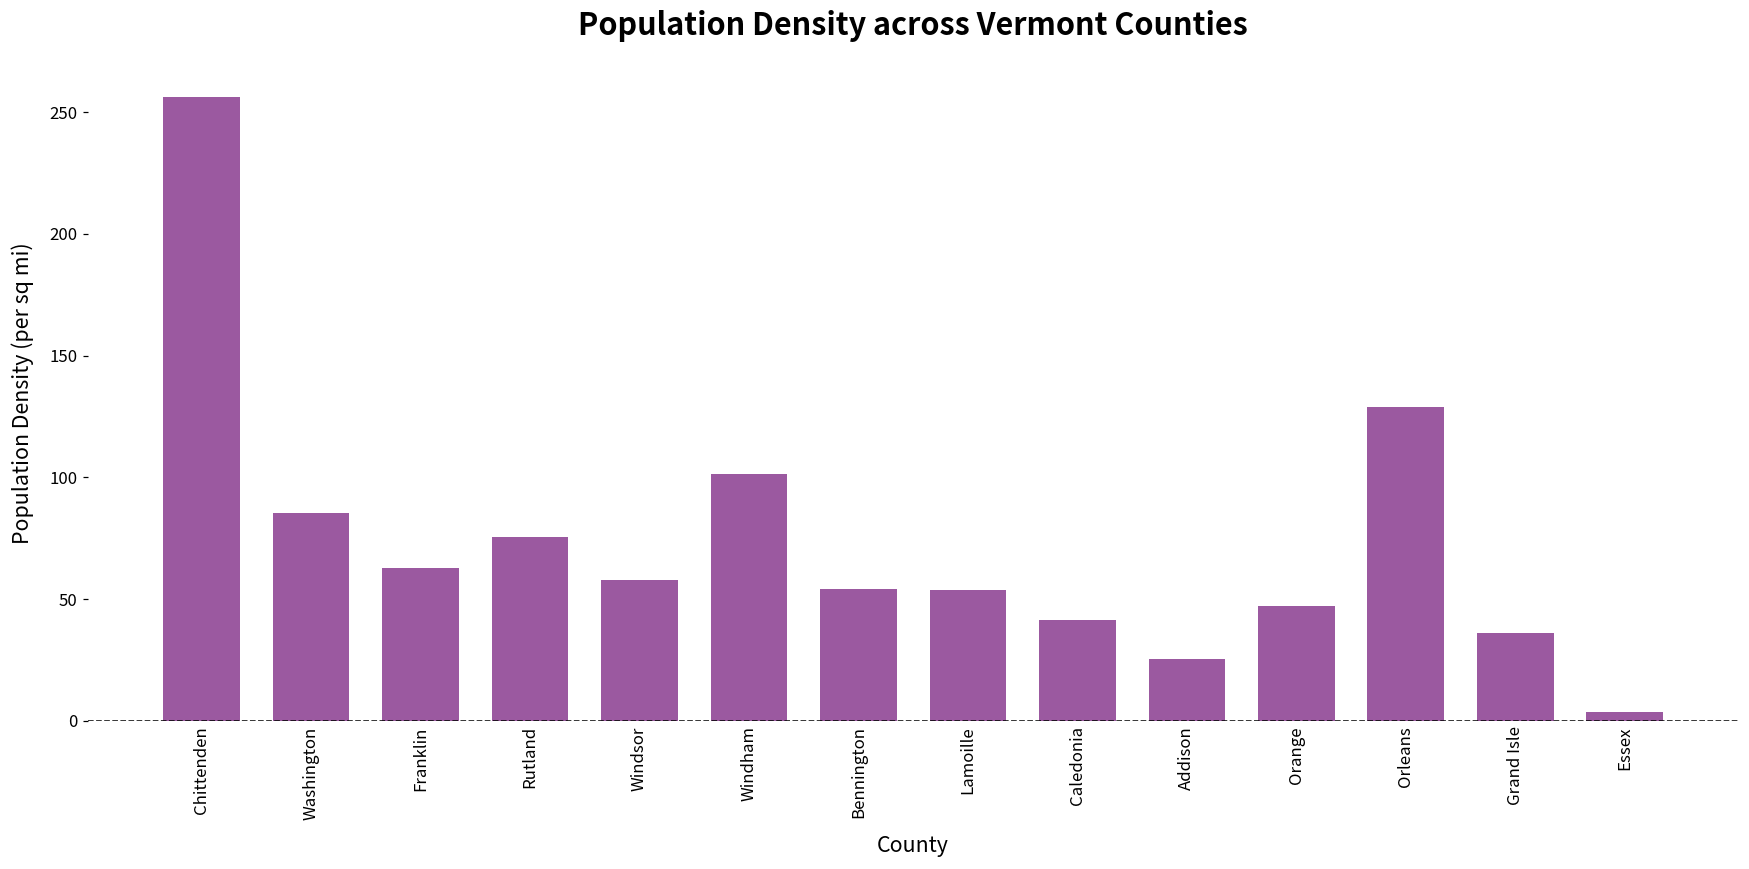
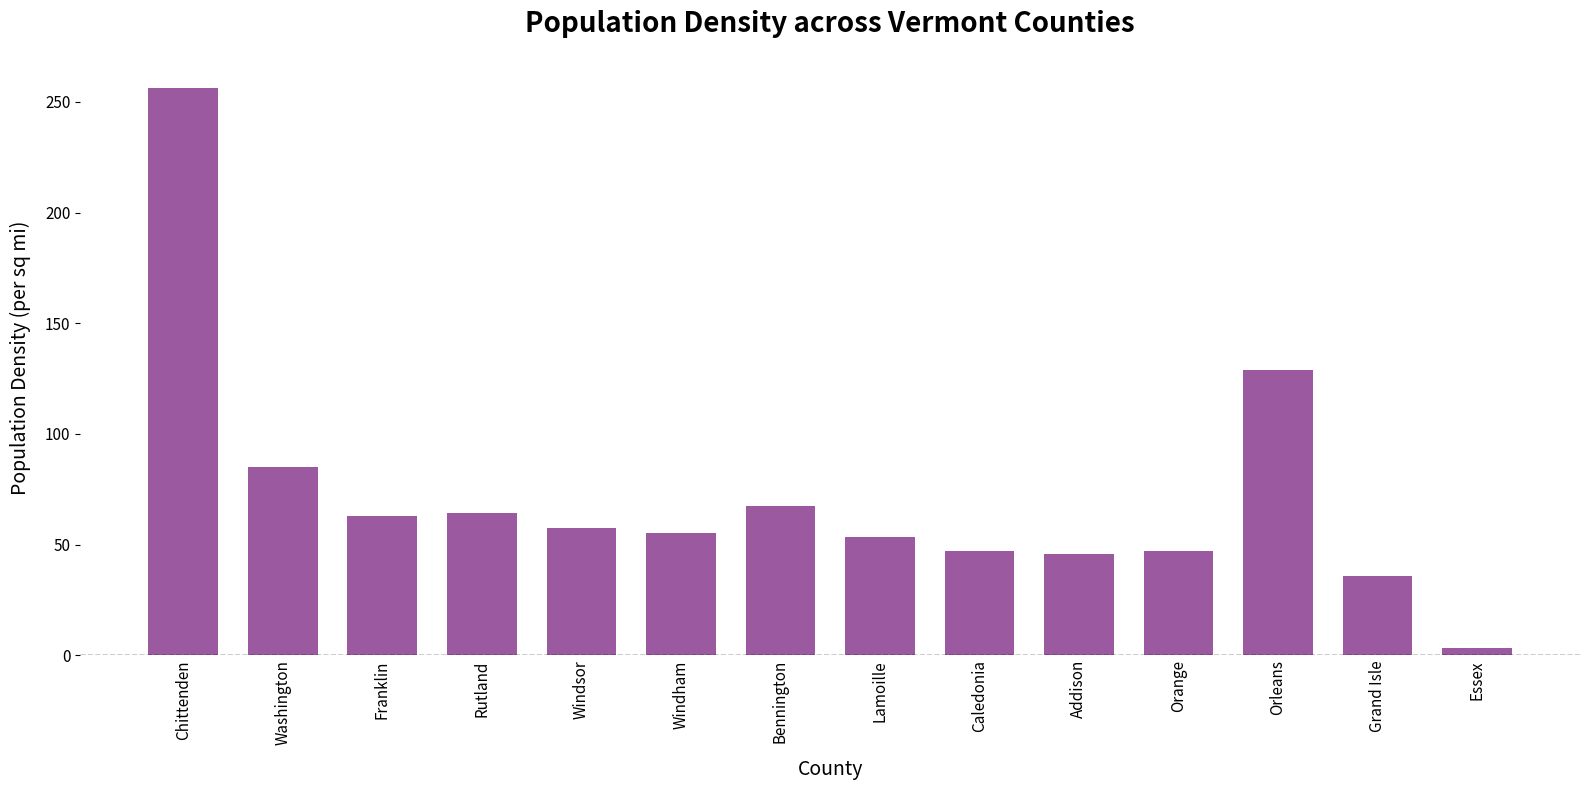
  {
    "Chittenden": 256,
    "Washington": 85,
    "Franklin": 63,
-   "Rutland": 76,
+   "Rutland": 64,
    "Windsor": 58,
-   "Windham": 101,
-   "Bennington": 54,
+   "Windham": 55,
+   "Bennington": 68,
    "Lamoille": 54,
-   "Caledonia": 42,
-   "Addison": 25,
+   "Caledonia": 47,
+   "Addison": 46,
    "Orange": 47,
    "Orleans": 129,
    "Grand Isle": 36,
    "Essex": 4
  }
